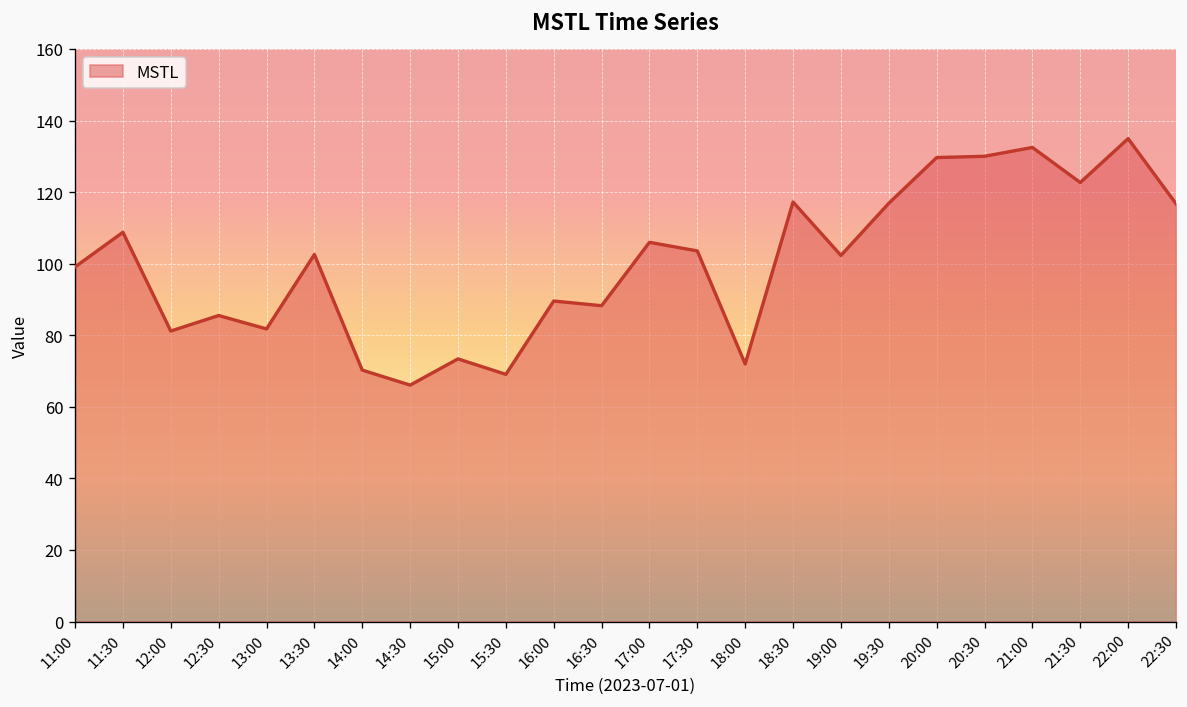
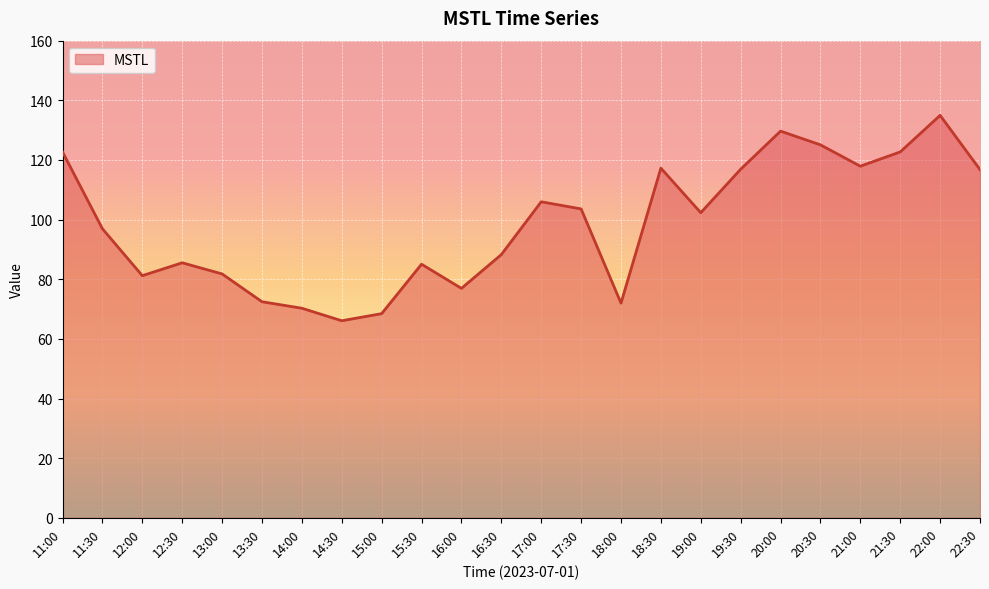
  {
-   "11:00": 99,
-   "11:30": 109,
+   "11:00": 123,
+   "11:30": 97,
    "12:00": 81,
    "12:30": 86,
    "13:00": 82,
-   "13:30": 103,
+   "13:30": 72,
    "14:00": 70,
    "14:30": 66,
-   "15:00": 73,
-   "15:30": 69,
-   "16:00": 90,
+   "15:00": 68,
+   "15:30": 85,
+   "16:00": 77,
    "16:30": 88,
    "17:00": 106,
    "17:30": 104,
    "18:00": 72,
    "18:30": 117,
    "19:00": 102,
    "19:30": 117,
    "20:00": 130,
-   "20:30": 130,
-   "21:00": 132,
+   "20:30": 125,
+   "21:00": 118,
    "21:30": 123,
    "22:00": 135,
    "22:30": 117
  }
